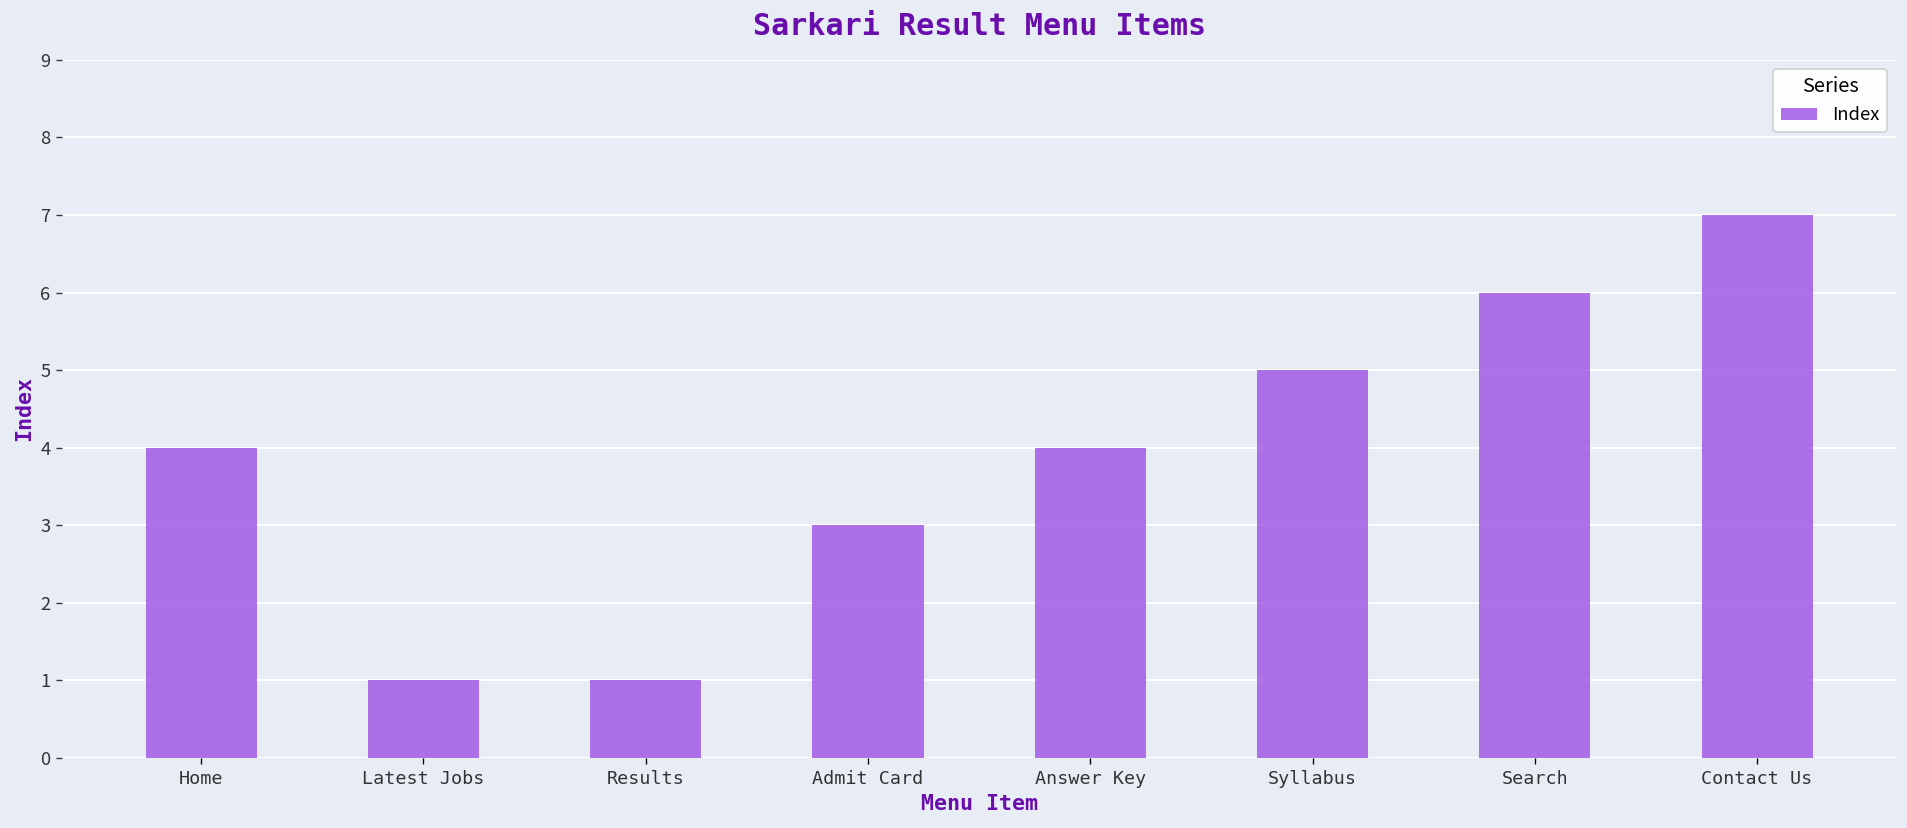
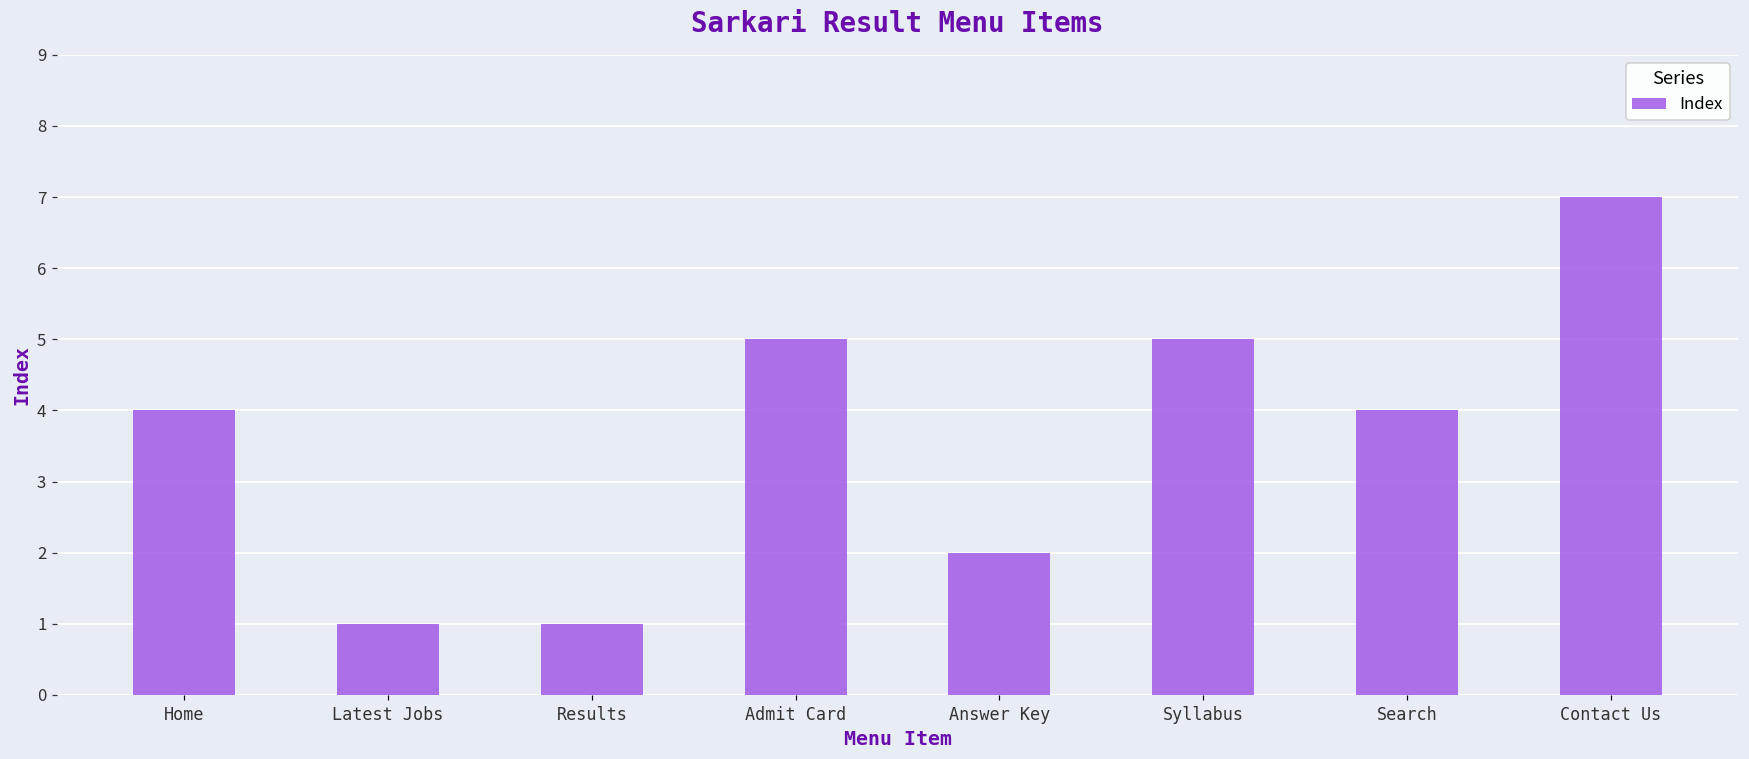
  {
    "Home": 4,
    "Latest Jobs": 1,
    "Results": 1,
-   "Admit Card": 3,
-   "Answer Key": 4,
+   "Admit Card": 5,
+   "Answer Key": 2,
    "Syllabus": 5,
-   "Search": 6,
+   "Search": 4,
    "Contact Us": 7
  }
